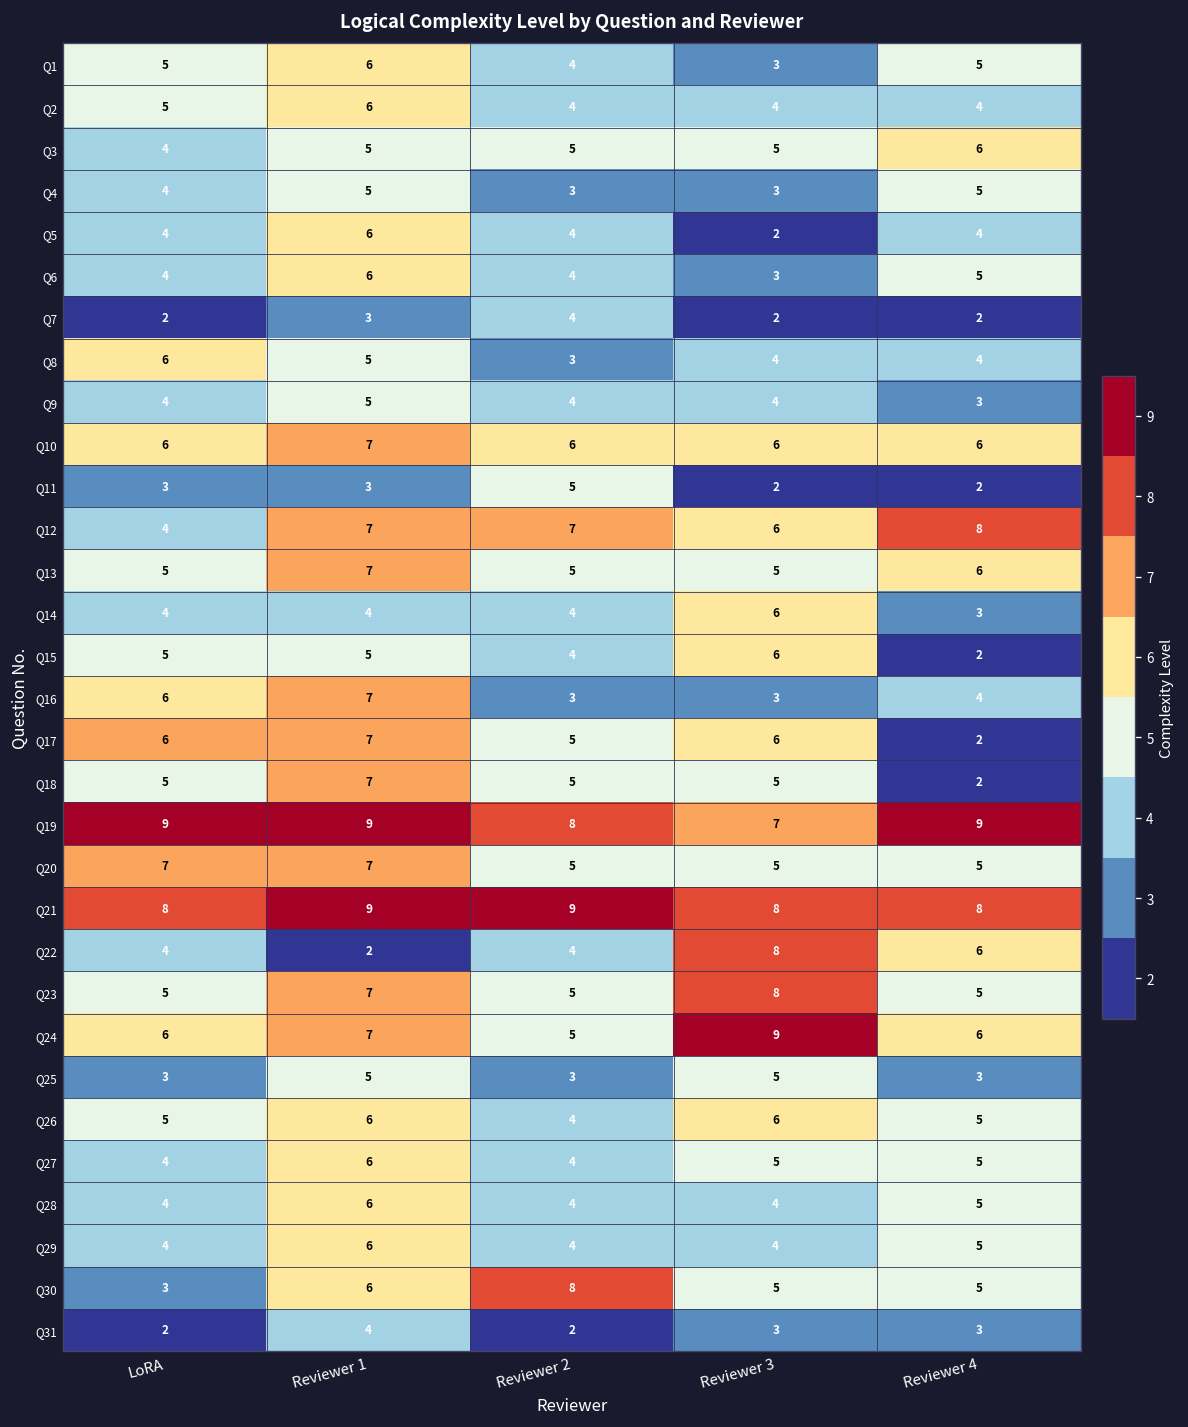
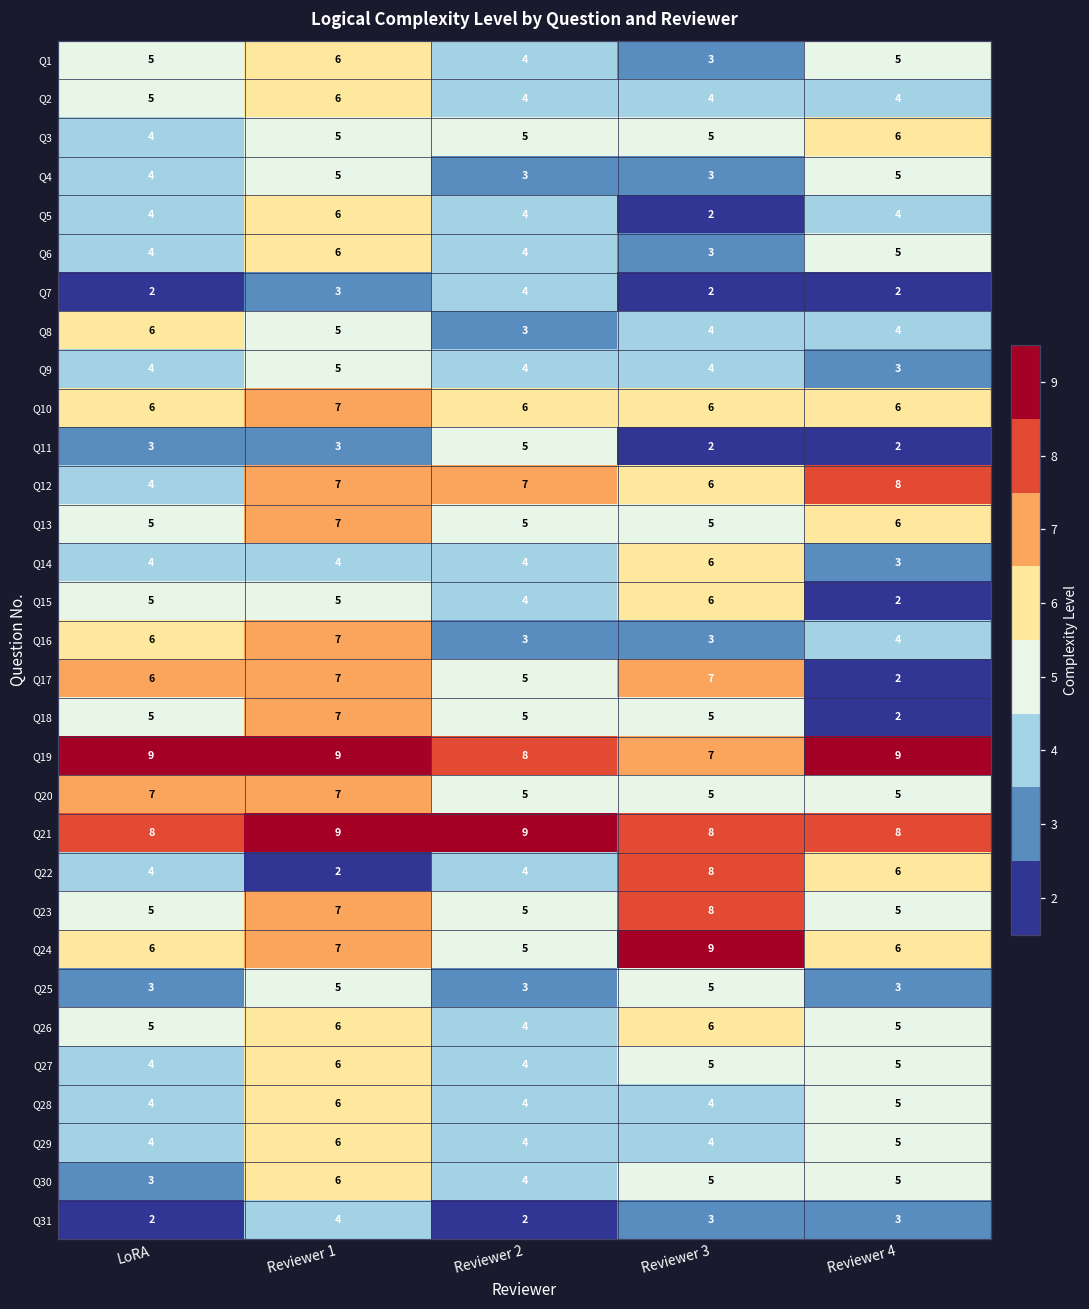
  {
    "Q1": {
      "LoRA": 5,
      "Reviewer 1": 6,
      "Reviewer 2": 4,
      "Reviewer 3": 3,
      "Reviewer 4": 5
    },
    "Q2": {
      "LoRA": 5,
      "Reviewer 1": 6,
      "Reviewer 2": 4,
      "Reviewer 3": 4,
      "Reviewer 4": 4
    },
    "Q3": {
      "LoRA": 4,
      "Reviewer 1": 5,
      "Reviewer 2": 5,
      "Reviewer 3": 5,
      "Reviewer 4": 6
    },
    "Q4": {
      "LoRA": 4,
      "Reviewer 1": 5,
      "Reviewer 2": 3,
      "Reviewer 3": 3,
      "Reviewer 4": 5
    },
    "Q5": {
      "LoRA": 4,
      "Reviewer 1": 6,
      "Reviewer 2": 4,
      "Reviewer 3": 2,
      "Reviewer 4": 4
    },
    "Q6": {
      "LoRA": 4,
      "Reviewer 1": 6,
      "Reviewer 2": 4,
      "Reviewer 3": 3,
      "Reviewer 4": 5
    },
    "Q7": {
      "LoRA": 2,
      "Reviewer 1": 3,
      "Reviewer 2": 4,
      "Reviewer 3": 2,
      "Reviewer 4": 2
    },
    "Q8": {
      "LoRA": 6,
      "Reviewer 1": 5,
      "Reviewer 2": 3,
      "Reviewer 3": 4,
      "Reviewer 4": 4
    },
    "Q9": {
      "LoRA": 4,
      "Reviewer 1": 5,
      "Reviewer 2": 4,
      "Reviewer 3": 4,
      "Reviewer 4": 3
    },
    "Q10": {
      "LoRA": 6,
      "Reviewer 1": 7,
      "Reviewer 2": 6,
      "Reviewer 3": 6,
      "Reviewer 4": 6
    },
    "Q11": {
      "LoRA": 3,
      "Reviewer 1": 3,
      "Reviewer 2": 5,
      "Reviewer 3": 2,
      "Reviewer 4": 2
    },
    "Q12": {
      "LoRA": 4,
      "Reviewer 1": 7,
      "Reviewer 2": 7,
      "Reviewer 3": 6,
      "Reviewer 4": 8
    },
    "Q13": {
      "LoRA": 5,
      "Reviewer 1": 7,
      "Reviewer 2": 5,
      "Reviewer 3": 5,
      "Reviewer 4": 6
    },
    "Q14": {
      "LoRA": 4,
      "Reviewer 1": 4,
      "Reviewer 2": 4,
      "Reviewer 3": 6,
      "Reviewer 4": 3
    },
    "Q15": {
      "LoRA": 5,
      "Reviewer 1": 5,
      "Reviewer 2": 4,
      "Reviewer 3": 6,
      "Reviewer 4": 2
    },
    "Q16": {
      "LoRA": 6,
      "Reviewer 1": 7,
      "Reviewer 2": 3,
      "Reviewer 3": 3,
      "Reviewer 4": 4
    },
    "Q17": {
      "LoRA": 6,
      "Reviewer 1": 7,
      "Reviewer 2": 5,
-     "Reviewer 3": 6,
+     "Reviewer 3": 7,
      "Reviewer 4": 2
    },
    "Q18": {
      "LoRA": 5,
      "Reviewer 1": 7,
      "Reviewer 2": 5,
      "Reviewer 3": 5,
      "Reviewer 4": 2
    },
    "Q19": {
      "LoRA": 9,
      "Reviewer 1": 9,
      "Reviewer 2": 8,
      "Reviewer 3": 7,
      "Reviewer 4": 9
    },
    "Q20": {
      "LoRA": 7,
      "Reviewer 1": 7,
      "Reviewer 2": 5,
      "Reviewer 3": 5,
      "Reviewer 4": 5
    },
    "Q21": {
      "LoRA": 8,
      "Reviewer 1": 9,
      "Reviewer 2": 9,
      "Reviewer 3": 8,
      "Reviewer 4": 8
    },
    "Q22": {
      "LoRA": 4,
      "Reviewer 1": 2,
      "Reviewer 2": 4,
      "Reviewer 3": 8,
      "Reviewer 4": 6
    },
    "Q23": {
      "LoRA": 5,
      "Reviewer 1": 7,
      "Reviewer 2": 5,
      "Reviewer 3": 8,
      "Reviewer 4": 5
    },
    "Q24": {
      "LoRA": 6,
      "Reviewer 1": 7,
      "Reviewer 2": 5,
      "Reviewer 3": 9,
      "Reviewer 4": 6
    },
    "Q25": {
      "LoRA": 3,
      "Reviewer 1": 5,
      "Reviewer 2": 3,
      "Reviewer 3": 5,
      "Reviewer 4": 3
    },
    "Q26": {
      "LoRA": 5,
      "Reviewer 1": 6,
      "Reviewer 2": 4,
      "Reviewer 3": 6,
      "Reviewer 4": 5
    },
    "Q27": {
      "LoRA": 4,
      "Reviewer 1": 6,
      "Reviewer 2": 4,
      "Reviewer 3": 5,
      "Reviewer 4": 5
    },
    "Q28": {
      "LoRA": 4,
      "Reviewer 1": 6,
      "Reviewer 2": 4,
      "Reviewer 3": 4,
      "Reviewer 4": 5
    },
    "Q29": {
      "LoRA": 4,
      "Reviewer 1": 6,
      "Reviewer 2": 4,
      "Reviewer 3": 4,
      "Reviewer 4": 5
    },
    "Q30": {
      "LoRA": 3,
      "Reviewer 1": 6,
-     "Reviewer 2": 8,
+     "Reviewer 2": 4,
      "Reviewer 3": 5,
      "Reviewer 4": 5
    },
    "Q31": {
      "LoRA": 2,
      "Reviewer 1": 4,
      "Reviewer 2": 2,
      "Reviewer 3": 3,
      "Reviewer 4": 3
    }
  }
